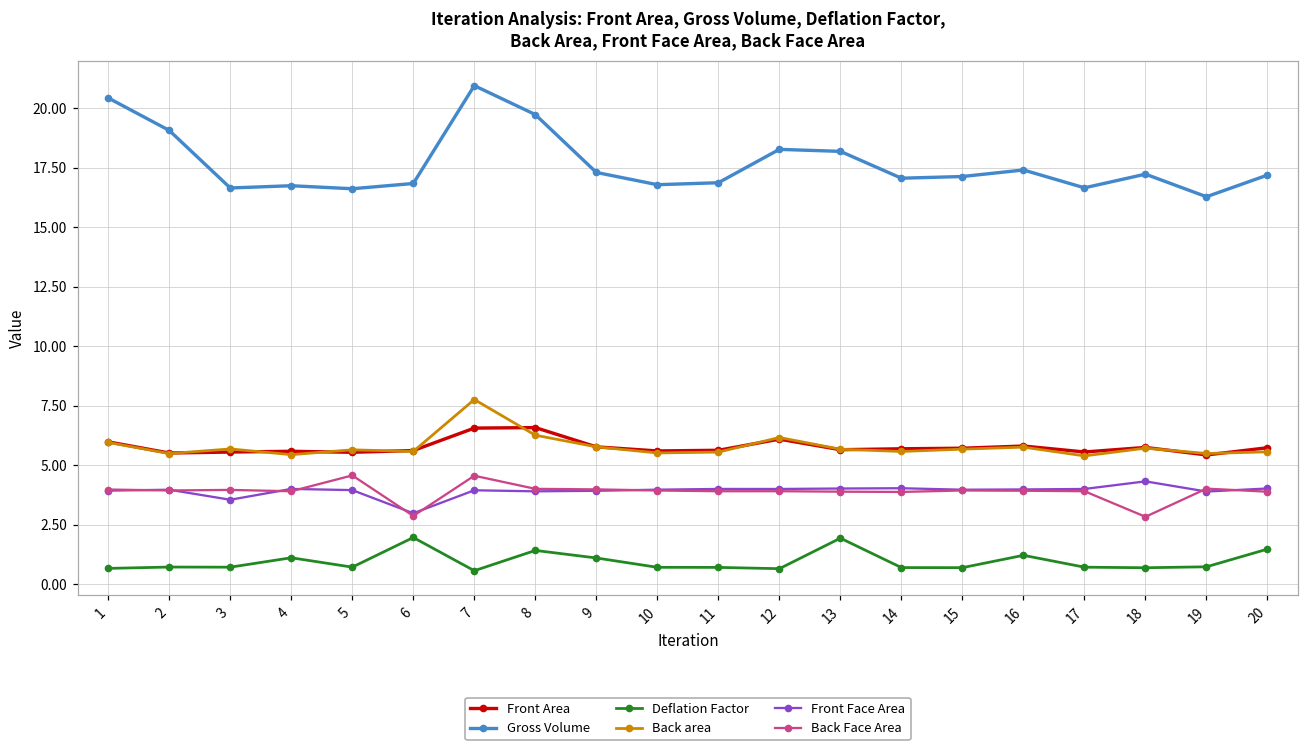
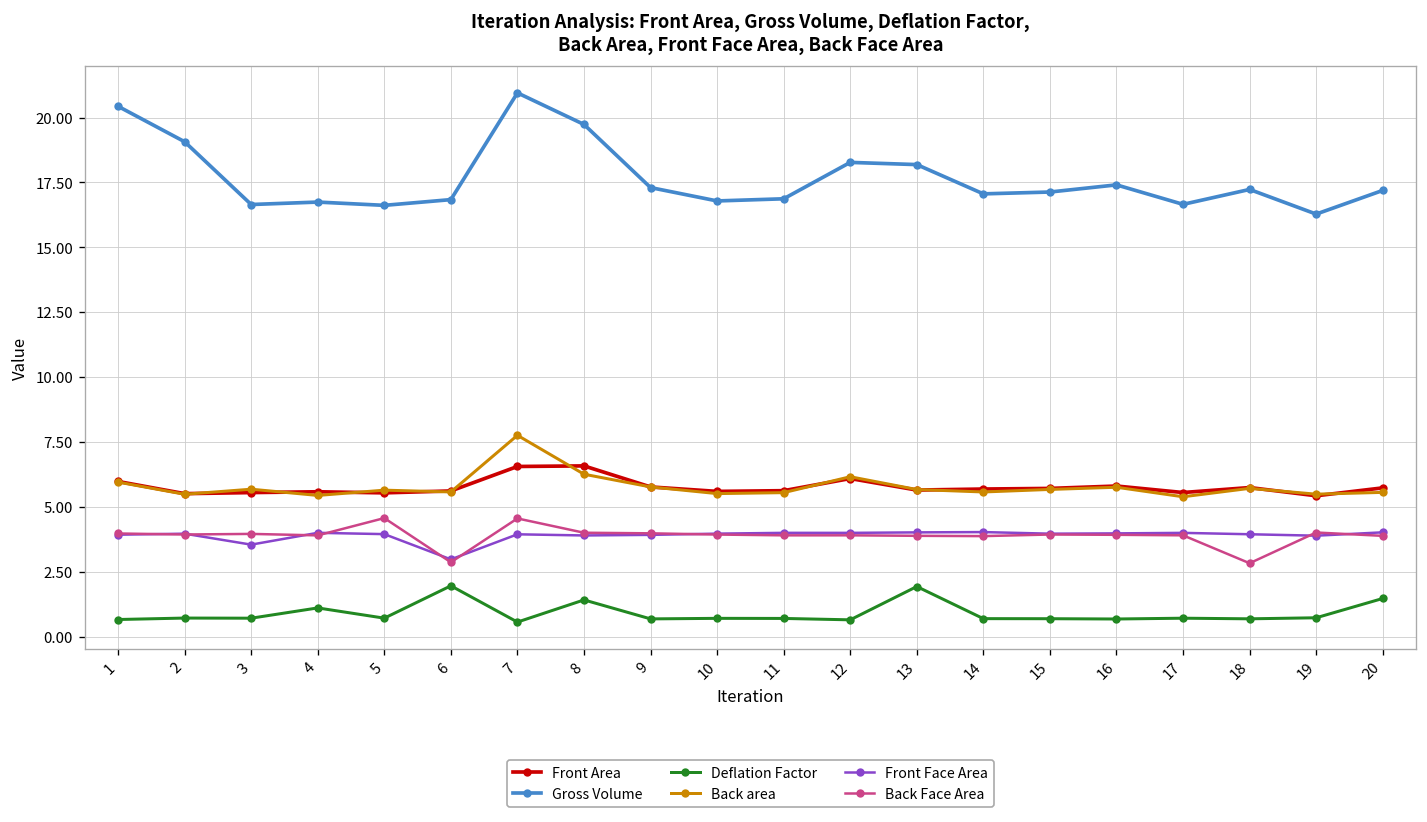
  {
    "Front Area": {
      "3": 5.5,
      "4": 5.6,
      "7": 6.6,
      "8": 6.6,
      "17": 5.6,
      "20": 5.7
    },
    "Gross Volume": {
      "1": 20.4,
      "2": 19.1,
      "3": 16.6,
      "4": 16.7,
      "5": 16.6,
      "6": 16.8,
      "7": 21.0,
      "8": 19.7,
      "9": 17.3,
      "10": 16.8,
      "11": 16.9,
      "12": 18.3,
      "13": 18.2,
      "14": 17.1,
      "15": 17.1,
      "16": 17.4,
      "17": 16.7,
      "18": 17.2,
      "19": 16.3,
      "20": 17.2
    },
    "Deflation Factor": {
      "1": 0.7,
      "2": 0.7,
      "3": 0.7,
      "4": 1.1,
      "5": 0.7,
      "6": 2.0,
      "7": 0.6,
      "8": 1.4,
-     "9": 1.1,
+     "9": 0.7,
      "10": 0.7,
      "11": 0.7,
      "12": 0.6,
      "13": 1.9,
      "14": 0.7,
      "15": 0.7,
-     "16": 1.2,
+     "16": 0.7,
      "17": 0.7,
      "18": 0.7,
      "19": 0.7,
      "20": 1.5
    },
    "Back area": {
      "3": 5.7,
      "4": 5.4,
      "7": 7.8,
      "8": 6.3,
      "17": 5.4,
      "20": 5.6
    },
    "Front Face Area": {
      "3": 3.5,
      "5": 3.9,
      "7": 3.9,
      "13": 4.0,
      "14": 4.0,
-     "18": 4.3,
+     "18": 3.9,
      "19": 3.9,
      "20": 4.0
    },
    "Back Face Area": {
      "3": 4.0,
      "5": 4.6,
      "7": 4.6,
      "13": 3.9,
      "14": 3.9,
      "18": 2.8,
      "19": 4.0,
      "20": 3.9
    }
  }
